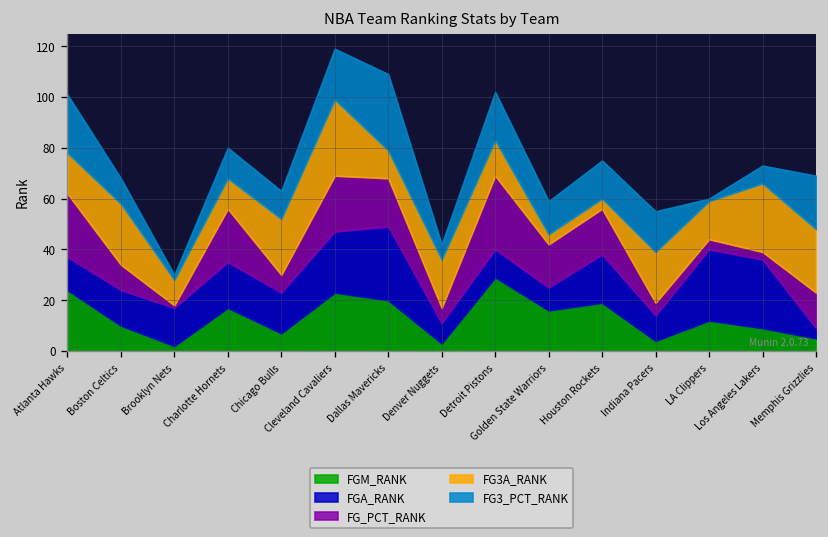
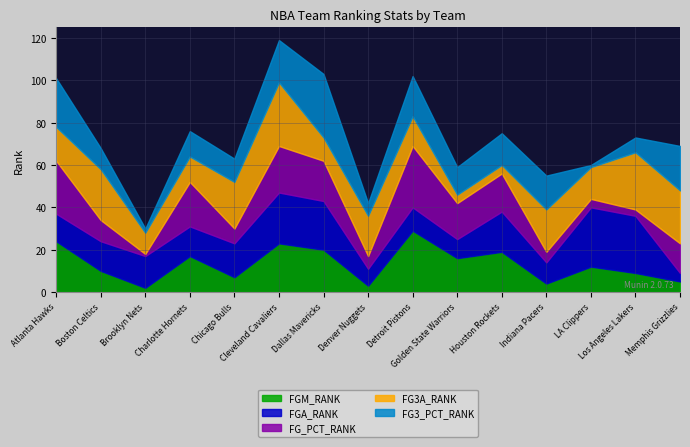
  {
    "FGM_RANK": {
      "Atlanta Hawks": 24,
      "Boston Celtics": 10,
      "Brooklyn Nets": 2,
      "Charlotte Hornets": 17,
      "Chicago Bulls": 7,
      "Cleveland Cavaliers": 23,
      "Dallas Mavericks": 20,
      "Denver Nuggets": 3,
      "Detroit Pistons": 29,
      "Golden State Warriors": 16,
      "Houston Rockets": 19,
      "Indiana Pacers": 4,
      "LA Clippers": 12,
      "Los Angeles Lakers": 9
    },
    "FGA_RANK": {
      "Atlanta Hawks": 13,
      "Boston Celtics": 14,
-     "Charlotte Hornets": 18,
+     "Charlotte Hornets": 14,
      "Chicago Bulls": 16,
      "Cleveland Cavaliers": 24,
-     "Dallas Mavericks": 29,
+     "Dallas Mavericks": 23,
      "Denver Nuggets": 8,
      "Detroit Pistons": 11,
      "Golden State Warriors": 9,
      "Houston Rockets": 19,
      "Indiana Pacers": 10,
      "LA Clippers": 28,
      "Los Angeles Lakers": 27,
      "Memphis Grizzlies": 4
    },
    "FG_PCT_RANK": {
      "Atlanta Hawks": 25,
      "Boston Celtics": 10,
      "Charlotte Hornets": 21,
      "Chicago Bulls": 7,
      "Cleveland Cavaliers": 22,
      "Dallas Mavericks": 19,
      "Denver Nuggets": 6,
      "Detroit Pistons": 29,
      "Golden State Warriors": 17,
      "Houston Rockets": 18,
      "Indiana Pacers": 5,
      "LA Clippers": 4,
      "Los Angeles Lakers": 3,
      "Memphis Grizzlies": 14
    },
    "FG3A_RANK": {
      "Atlanta Hawks": 16,
      "Boston Celtics": 24,
      "Brooklyn Nets": 10,
      "Charlotte Hornets": 12,
      "Chicago Bulls": 22,
      "Cleveland Cavaliers": 30,
      "Dallas Mavericks": 11,
      "Denver Nuggets": 19,
      "Detroit Pistons": 14,
      "Golden State Warriors": 4,
      "Houston Rockets": 4,
      "Indiana Pacers": 20,
      "Los Angeles Lakers": 27,
      "Memphis Grizzlies": 25
    },
    "FG3_PCT_RANK": {
      "Atlanta Hawks": 23,
      "Boston Celtics": 10,
      "Brooklyn Nets": 2,
      "Charlotte Hornets": 12,
      "Chicago Bulls": 11,
      "Cleveland Cavaliers": 20,
      "Dallas Mavericks": 30,
      "Denver Nuggets": 6,
      "Detroit Pistons": 19,
      "Golden State Warriors": 13,
      "Houston Rockets": 15,
      "Indiana Pacers": 16,
      "Los Angeles Lakers": 7,
      "Memphis Grizzlies": 21
    }
  }
